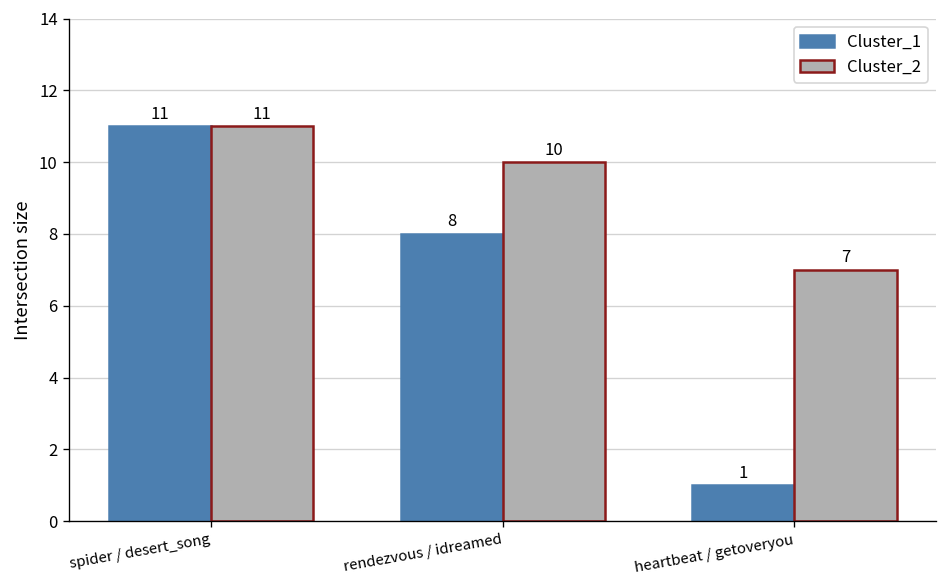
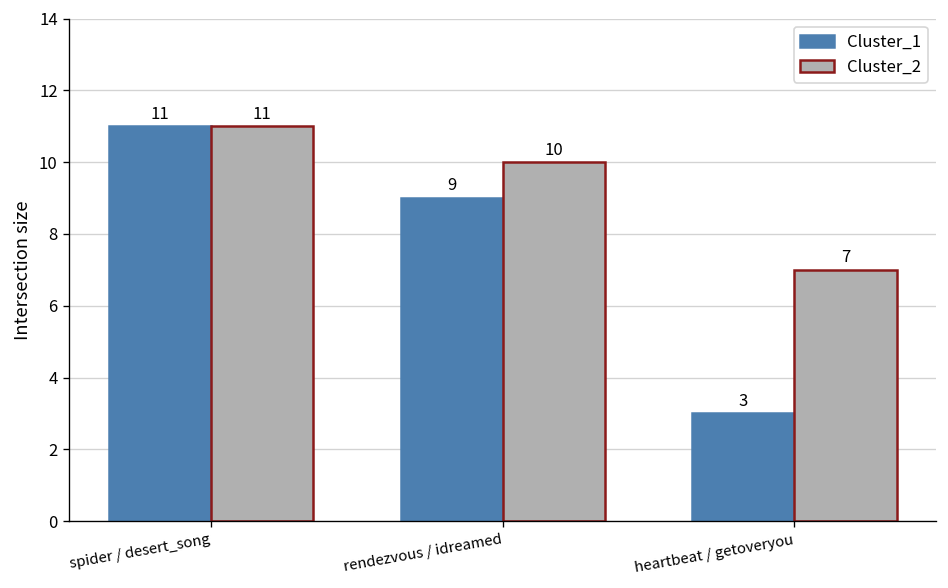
  {
    "Cluster_1": {
      "spider / desert_song": 11,
-     "rendezvous / idreamed": 8,
-     "heartbeat / getoveryou": 1
+     "rendezvous / idreamed": 9,
+     "heartbeat / getoveryou": 3
    },
    "Cluster_2": {
      "spider / desert_song": 11,
      "rendezvous / idreamed": 10,
      "heartbeat / getoveryou": 7
    }
  }
